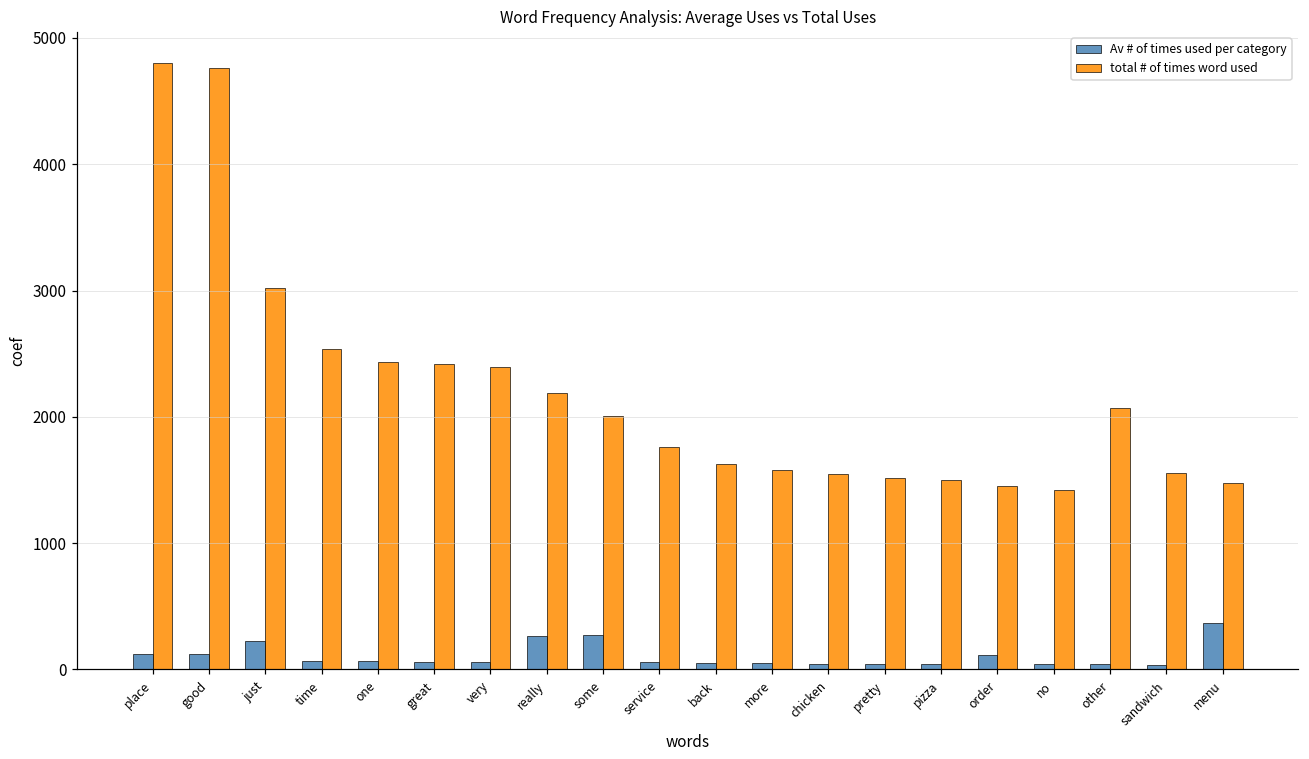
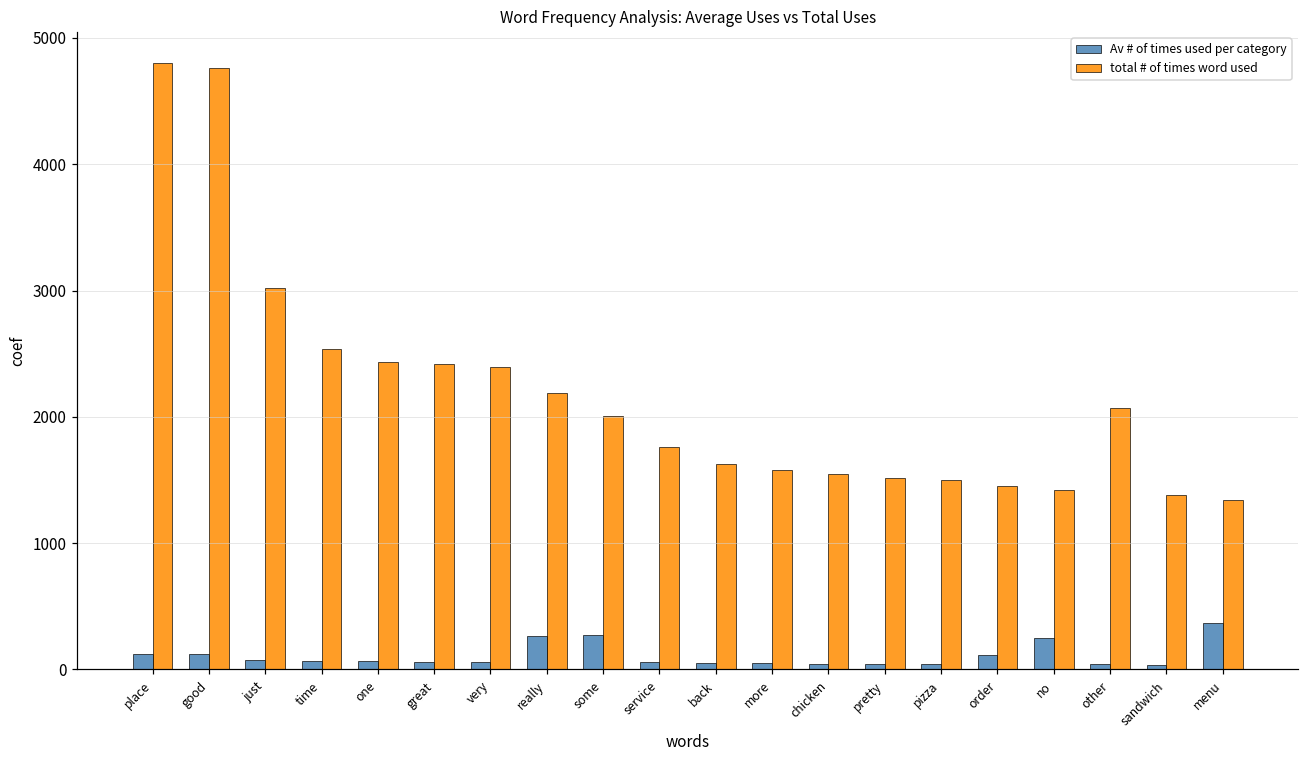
  {
    "Av # of times used per category": {
      "place": 120,
      "good": 120,
-     "just": 230,
+     "just": 70,
      "time": 70,
      "one": 60,
      "great": 60,
      "very": 60,
      "really": 260,
      "some": 270,
      "service": 60,
      "back": 50,
      "more": 50,
      "chicken": 40,
      "pretty": 40,
      "pizza": 40,
      "order": 110,
-     "no": 40,
+     "no": 250,
      "other": 40,
      "sandwich": 40,
      "menu": 370
    },
    "total # of times word used": {
      "place": 4810,
      "good": 4760,
      "just": 3020,
      "time": 2540,
      "one": 2430,
      "great": 2420,
      "very": 2390,
      "really": 2190,
      "some": 2010,
      "service": 1760,
      "back": 1630,
      "more": 1580,
      "chicken": 1550,
      "pretty": 1510,
      "pizza": 1500,
      "order": 1450,
      "no": 1420,
      "other": 2070,
-     "sandwich": 1550,
-     "menu": 1480
+     "sandwich": 1380,
+     "menu": 1350
    }
  }
